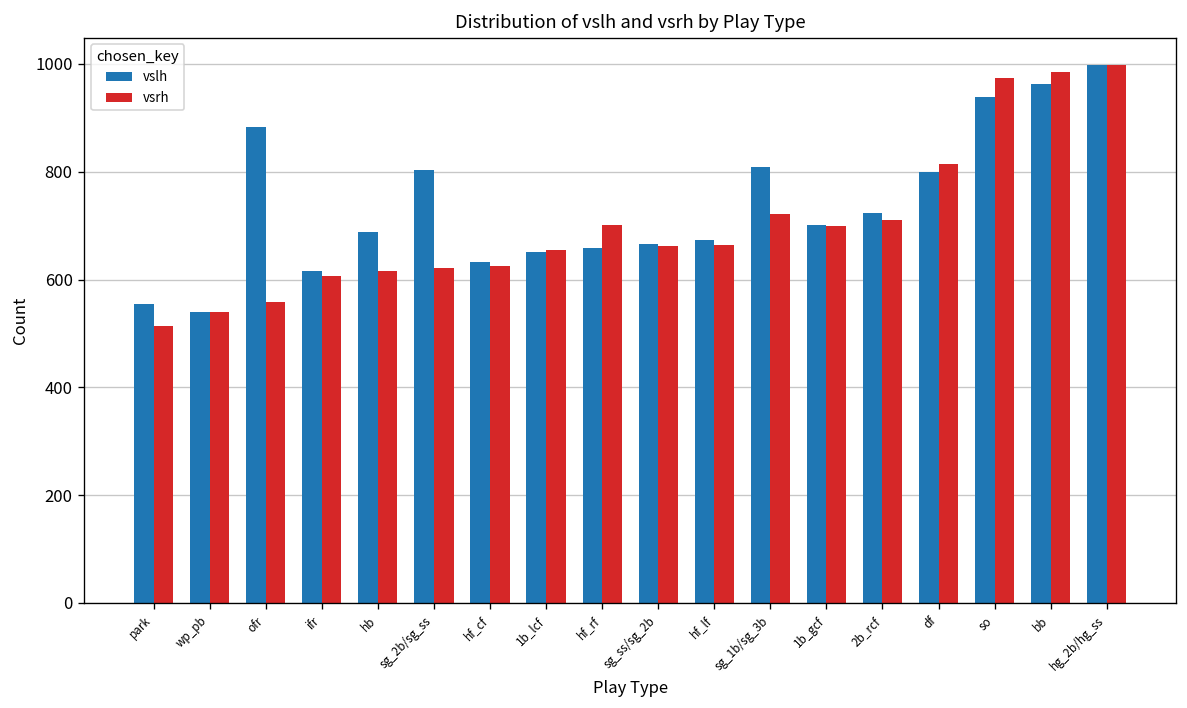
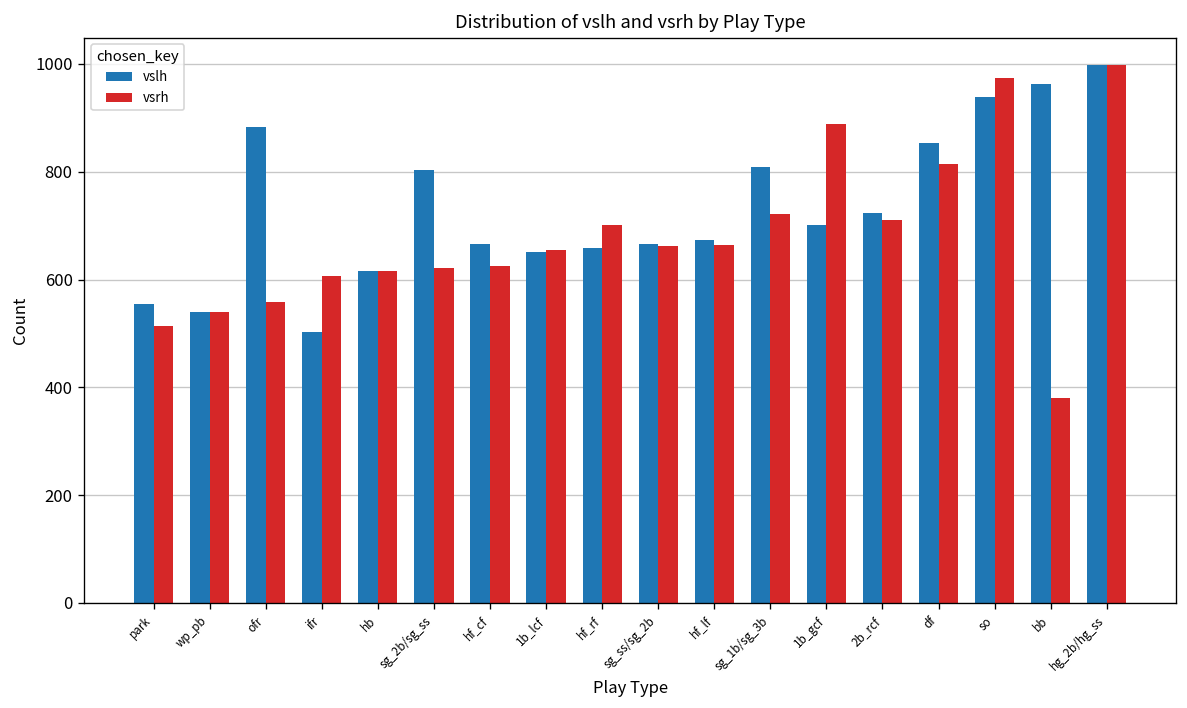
  {
    "vslh": {
      "park": 560,
      "wp_pb": 540,
      "ofr": 880,
-     "ifr": 620,
-     "hb": 690,
+     "ifr": 500,
+     "hb": 620,
      "sg_2b/sg_ss": 800,
-     "hf_cf": 630,
+     "hf_cf": 670,
      "1b_lcf": 650,
      "hf_rf": 660,
      "sg_ss/sg_2b": 670,
      "hf_lf": 670,
      "sg_1b/sg_3b": 810,
      "1b_gcf": 700,
      "2b_rcf": 720,
-     "df": 800,
+     "df": 850,
      "so": 940,
      "bb": 960,
      "hg_2b/hg_ss": 1000
    },
    "vsrh": {
      "park": 510,
      "wp_pb": 540,
      "ofr": 560,
      "ifr": 610,
      "hb": 620,
      "sg_2b/sg_ss": 620,
      "hf_cf": 630,
      "1b_lcf": 660,
      "hf_rf": 700,
      "sg_ss/sg_2b": 660,
      "hf_lf": 660,
      "sg_1b/sg_3b": 720,
-     "1b_gcf": 700,
+     "1b_gcf": 890,
      "2b_rcf": 710,
      "df": 820,
      "so": 970,
-     "bb": 990,
+     "bb": 380,
      "hg_2b/hg_ss": 1000
    }
  }
